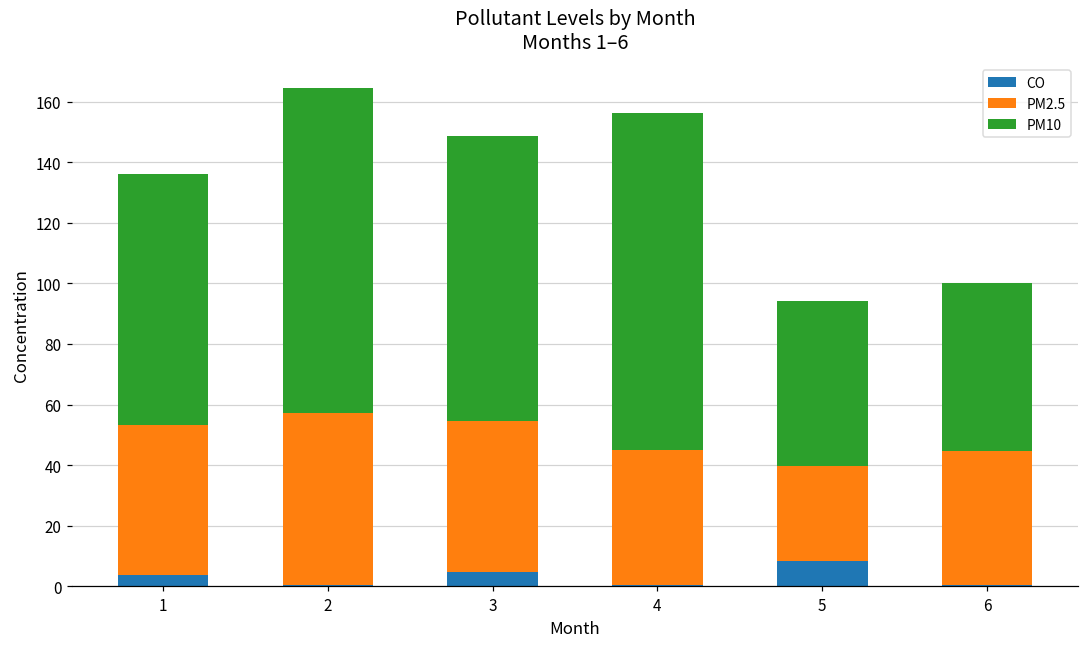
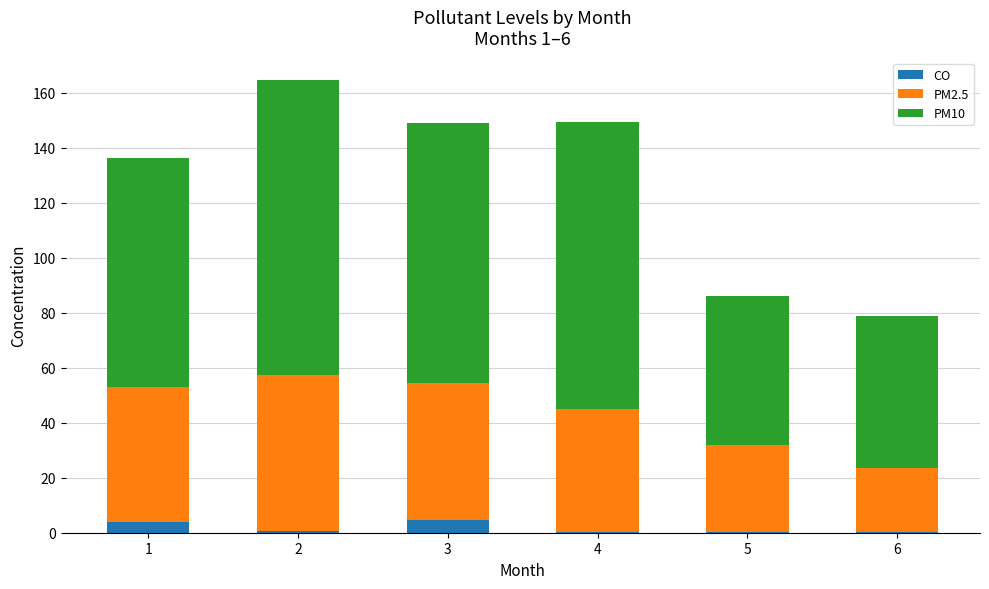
  {
    "CO": {
      "1": 4,
      "3": 5,
-     "5": 8
+     "5": 0
    },
    "PM2.5": {
      "1": 49,
      "2": 57,
      "3": 50,
      "4": 45,
      "5": 31,
-     "6": 45
+     "6": 23
    },
    "PM10": {
      "1": 83,
      "2": 107,
      "3": 94,
-     "4": 111,
+     "4": 104,
      "5": 54,
      "6": 55
    }
  }
